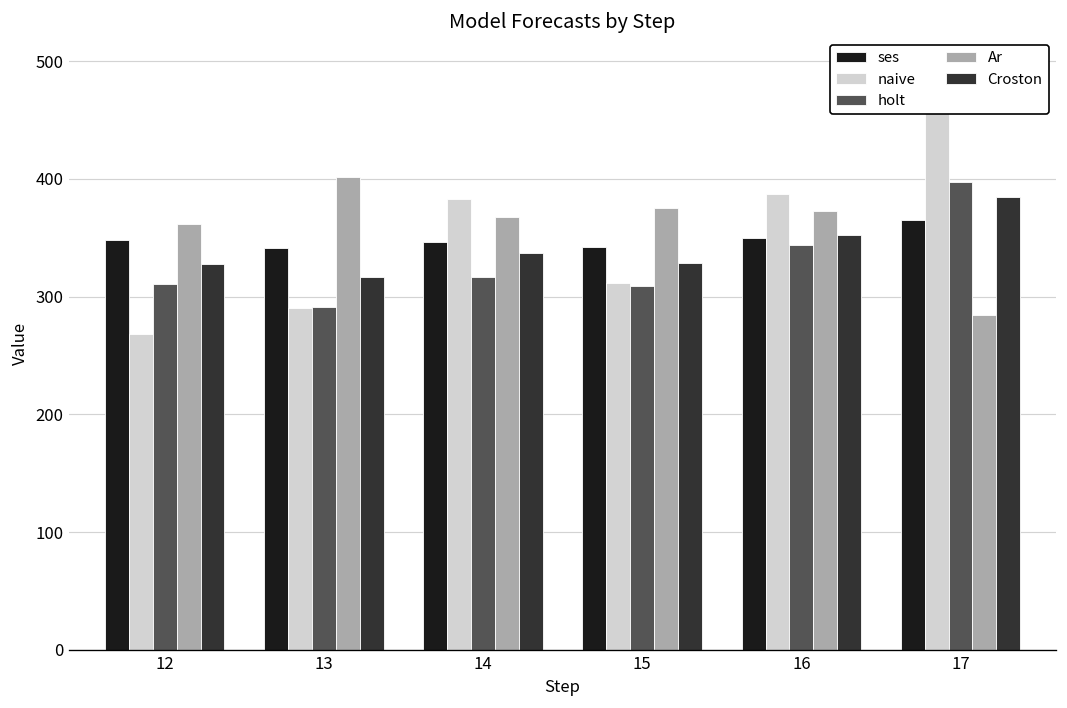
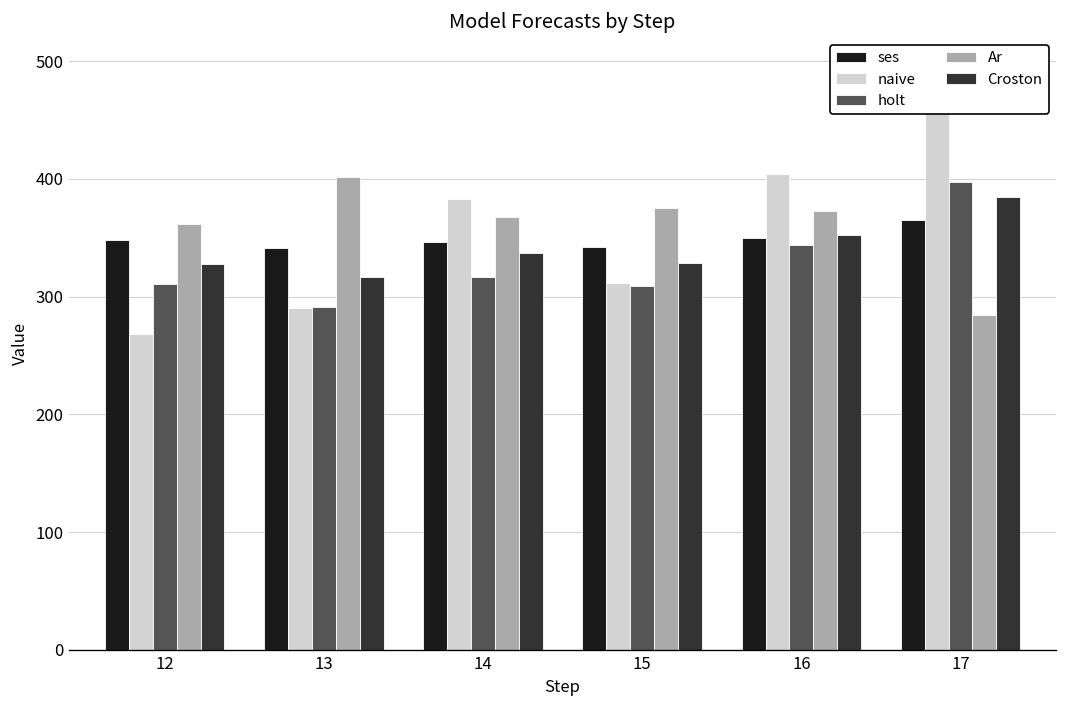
  {
    "naive": {
      "12": 270,
      "13": 290,
      "14": 380,
      "15": 310,
-     "16": 390
+     "16": 400
    },
    "Ar": {
      "12": 360,
      "13": 400,
      "14": 370,
      "15": 380,
      "16": 370,
      "17": 280
    }
  }
